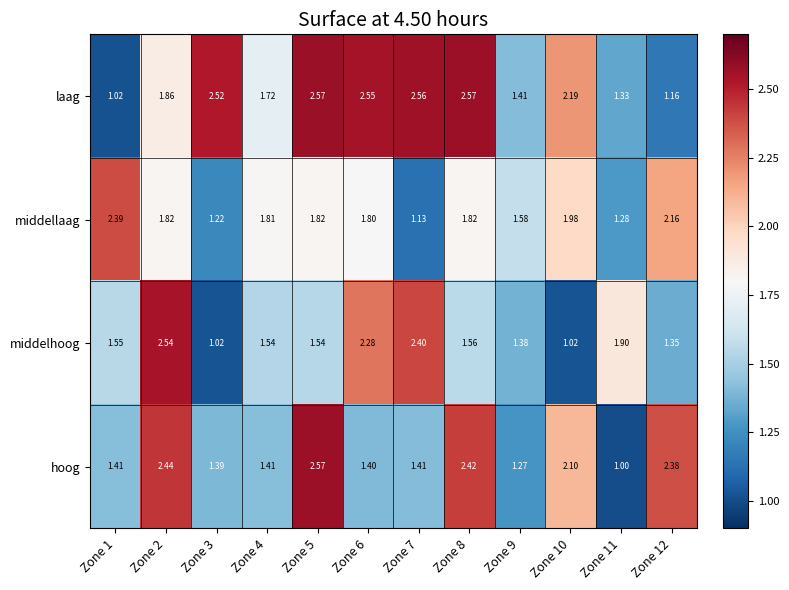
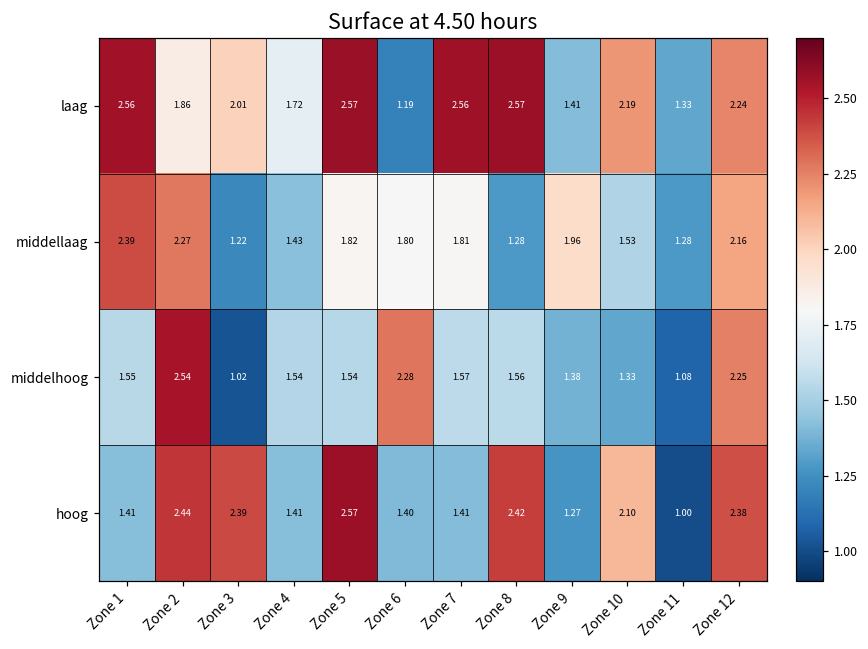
  {
    "laag": {
-     "Zone 1": 1.02,
+     "Zone 1": 2.56,
      "Zone 2": 1.86,
-     "Zone 3": 2.52,
+     "Zone 3": 2.01,
      "Zone 4": 1.72,
      "Zone 5": 2.57,
-     "Zone 6": 2.55,
+     "Zone 6": 1.19,
      "Zone 7": 2.56,
      "Zone 8": 2.57,
      "Zone 9": 1.41,
      "Zone 10": 2.19,
      "Zone 11": 1.33,
-     "Zone 12": 1.16
+     "Zone 12": 2.24
    },
    "middellaag": {
      "Zone 1": 2.39,
-     "Zone 2": 1.82,
+     "Zone 2": 2.27,
      "Zone 3": 1.22,
-     "Zone 4": 1.81,
+     "Zone 4": 1.43,
      "Zone 5": 1.82,
      "Zone 6": 1.80,
-     "Zone 7": 1.13,
-     "Zone 8": 1.82,
-     "Zone 9": 1.58,
-     "Zone 10": 1.98,
+     "Zone 7": 1.81,
+     "Zone 8": 1.28,
+     "Zone 9": 1.96,
+     "Zone 10": 1.53,
      "Zone 11": 1.28,
      "Zone 12": 2.16
    },
    "middelhoog": {
      "Zone 1": 1.55,
      "Zone 2": 2.54,
      "Zone 3": 1.02,
      "Zone 4": 1.54,
      "Zone 5": 1.54,
      "Zone 6": 2.28,
-     "Zone 7": 2.40,
+     "Zone 7": 1.57,
      "Zone 8": 1.56,
      "Zone 9": 1.38,
-     "Zone 10": 1.02,
-     "Zone 11": 1.90,
-     "Zone 12": 1.35
+     "Zone 10": 1.33,
+     "Zone 11": 1.08,
+     "Zone 12": 2.25
    },
    "hoog": {
      "Zone 1": 1.41,
      "Zone 2": 2.44,
-     "Zone 3": 1.39,
+     "Zone 3": 2.39,
      "Zone 4": 1.41,
      "Zone 5": 2.57,
      "Zone 6": 1.40,
      "Zone 7": 1.41,
      "Zone 8": 2.42,
      "Zone 9": 1.27,
      "Zone 10": 2.10,
      "Zone 11": 1.00,
      "Zone 12": 2.38
    }
  }
